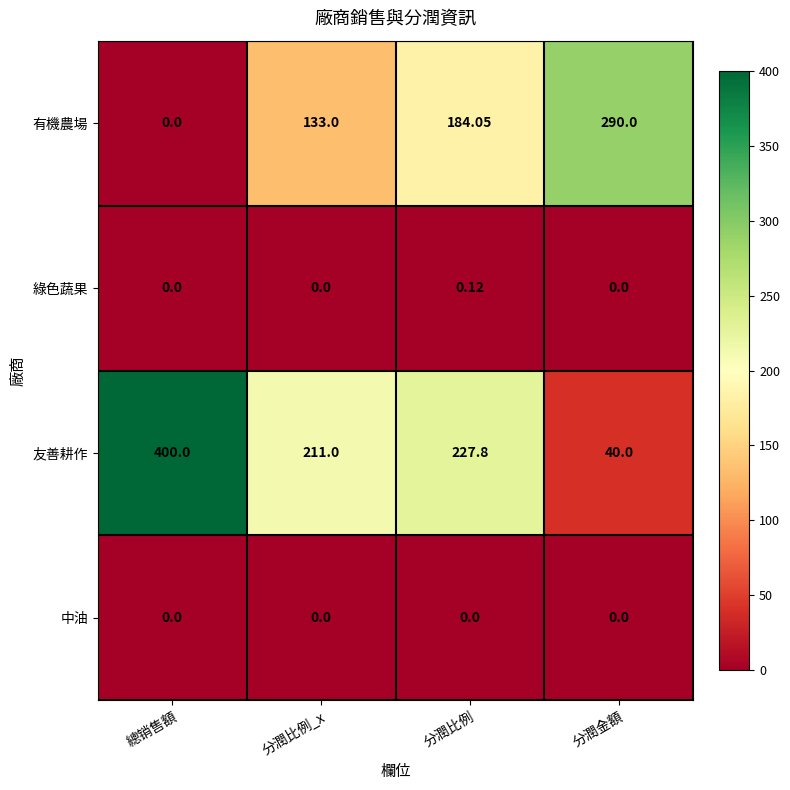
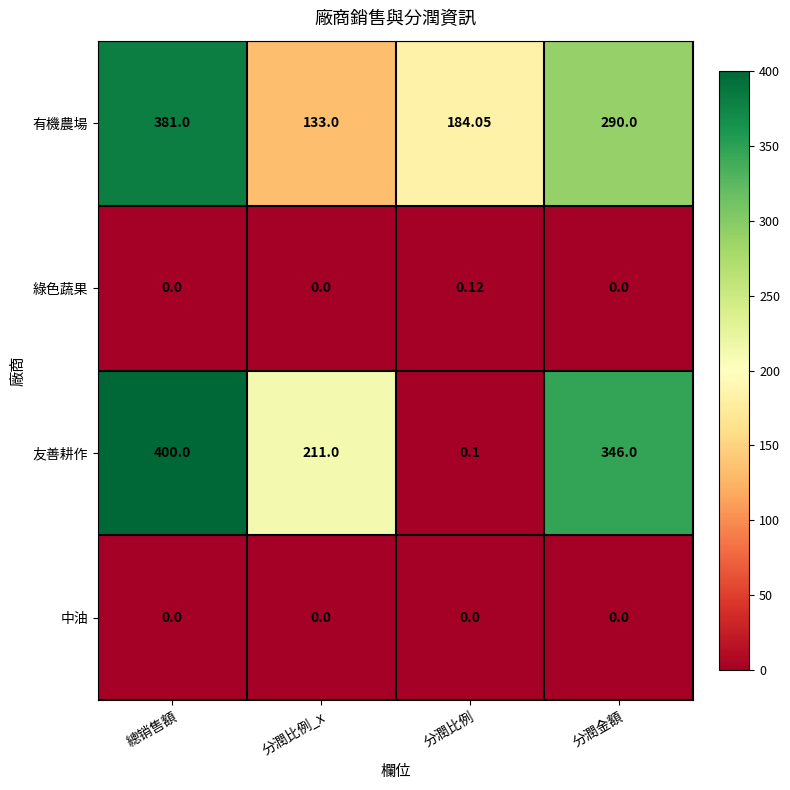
  {
    "有機農場": {
-     "總销售額": 0.0,
+     "總销售額": 381.0,
      "分潤比例_x": 133.0,
      "分潤比例": 184.05,
      "分潤金額": 290.0
    },
    "綠色蔬果": {
      "總销售額": 0.0,
      "分潤比例_x": 0.0,
      "分潤比例": 0.12,
      "分潤金額": 0.0
    },
    "友善耕作": {
      "總销售額": 400.0,
      "分潤比例_x": 211.0,
-     "分潤比例": 227.8,
-     "分潤金額": 40.0
+     "分潤比例": 0.1,
+     "分潤金額": 346.0
    },
    "中油": {
      "總销售額": 0.0,
      "分潤比例_x": 0.0,
      "分潤比例": 0.0,
      "分潤金額": 0.0
    }
  }
